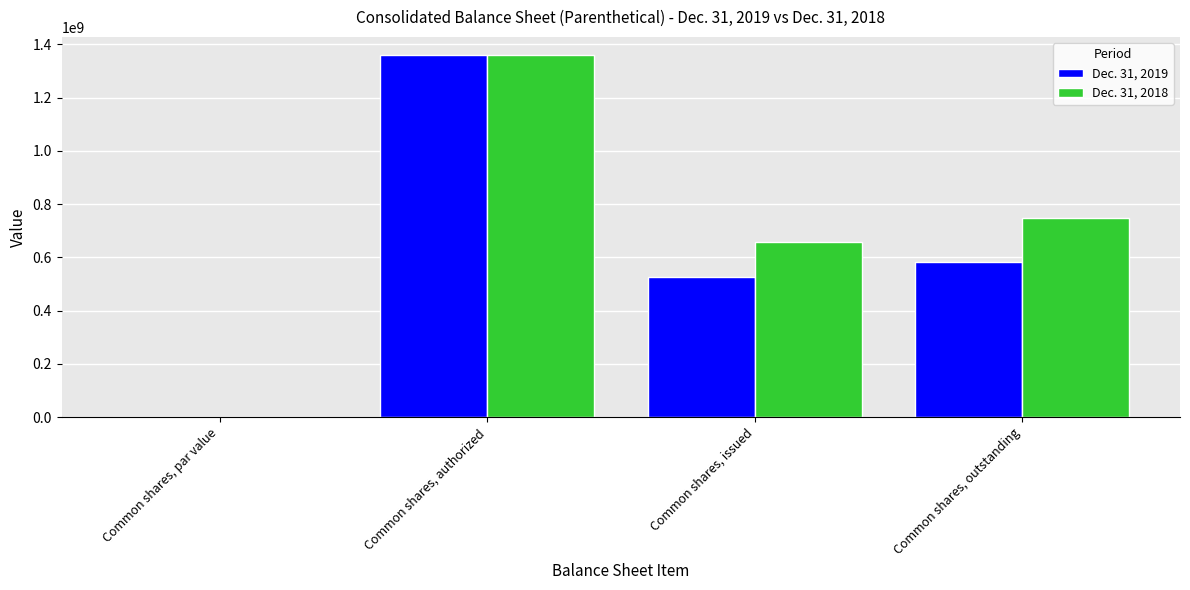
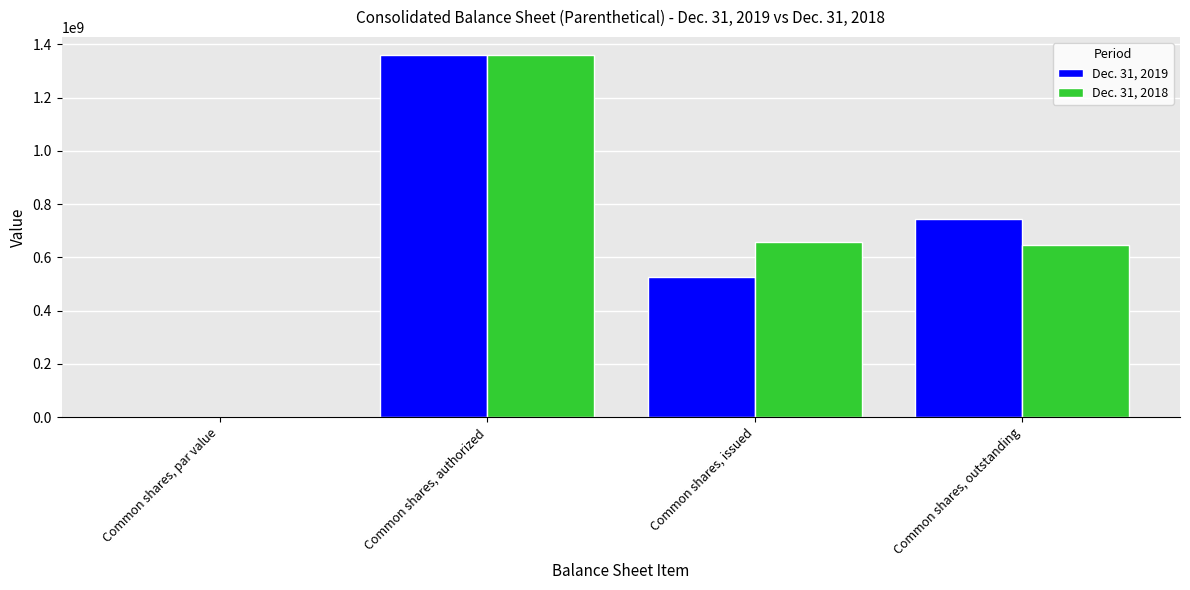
  {
    "Dec. 31, 2019": {
      "Common shares, authorized": 1360000000,
      "Common shares, issued": 530000000,
-     "Common shares, outstanding": 580000000
+     "Common shares, outstanding": 750000000
    },
    "Dec. 31, 2018": {
      "Common shares, authorized": 1360000000,
      "Common shares, issued": 660000000,
-     "Common shares, outstanding": 750000000
+     "Common shares, outstanding": 650000000
    }
  }
